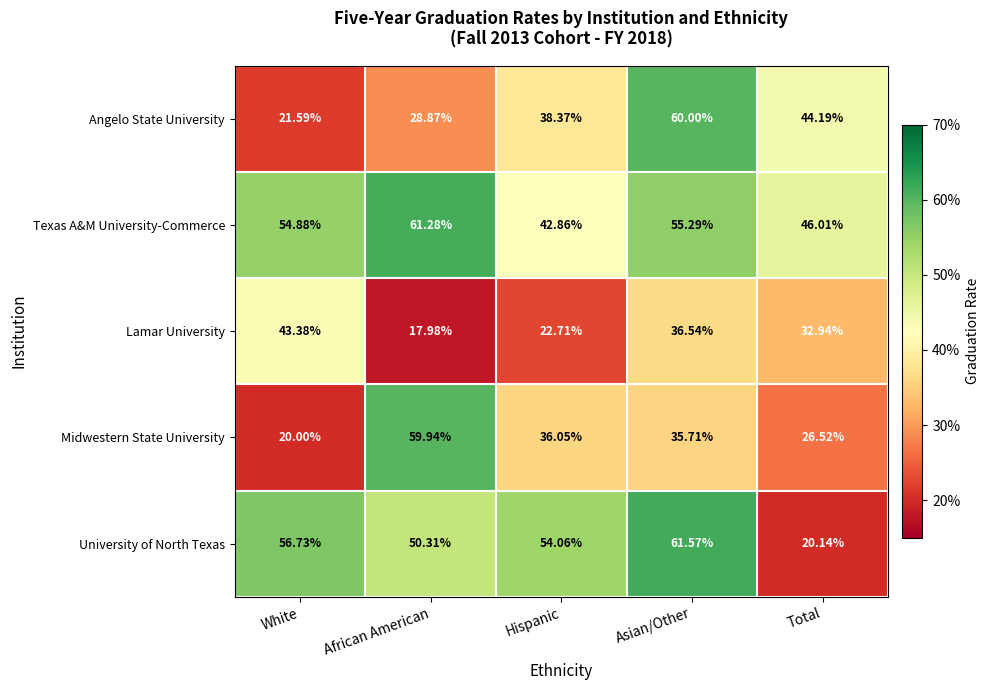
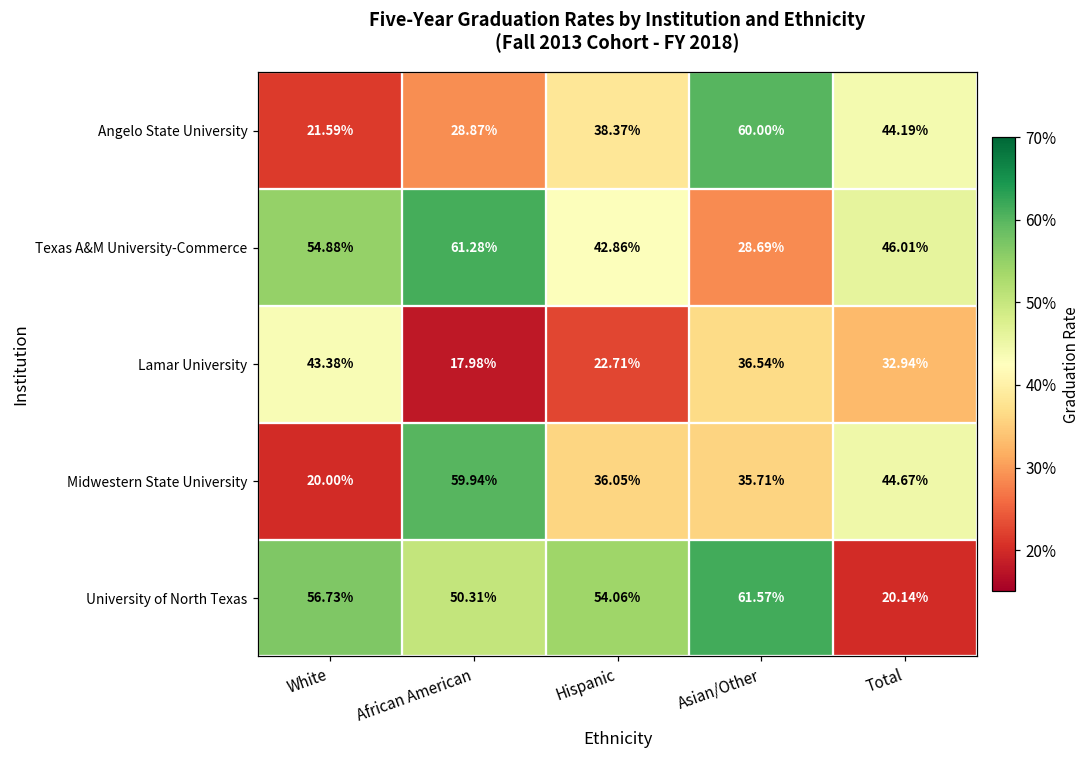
  {
    "Angelo State University": {
      "White": "21.59%",
      "African American": "28.87%",
      "Hispanic": "38.37%",
      "Asian/Other": "60.00%",
      "Total": "44.19%"
    },
    "Texas A&M University-Commerce": {
      "White": "54.88%",
      "African American": "61.28%",
      "Hispanic": "42.86%",
-     "Asian/Other": "55.29%",
+     "Asian/Other": "28.69%",
      "Total": "46.01%"
    },
    "Lamar University": {
      "White": "43.38%",
      "African American": "17.98%",
      "Hispanic": "22.71%",
      "Asian/Other": "36.54%",
      "Total": "32.94%"
    },
    "Midwestern State University": {
      "White": "20.00%",
      "African American": "59.94%",
      "Hispanic": "36.05%",
      "Asian/Other": "35.71%",
-     "Total": "26.52%"
+     "Total": "44.67%"
    },
    "University of North Texas": {
      "White": "56.73%",
      "African American": "50.31%",
      "Hispanic": "54.06%",
      "Asian/Other": "61.57%",
      "Total": "20.14%"
    }
  }
